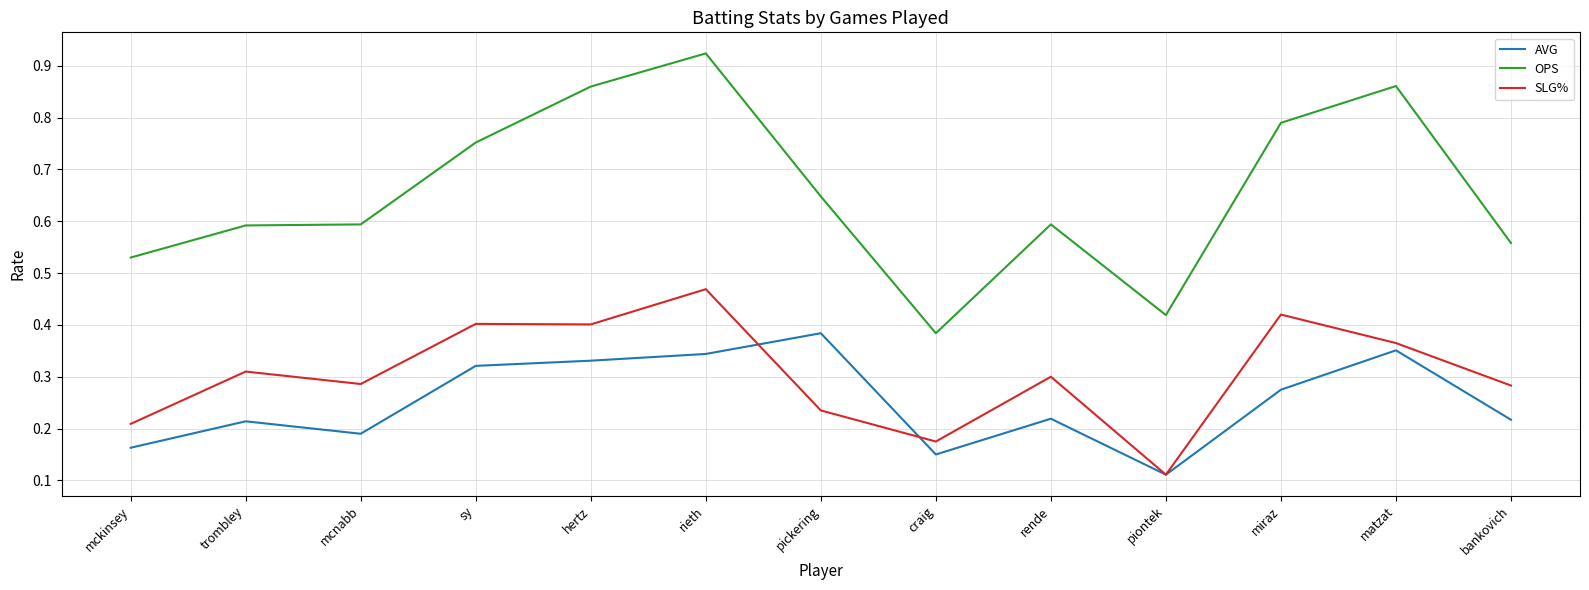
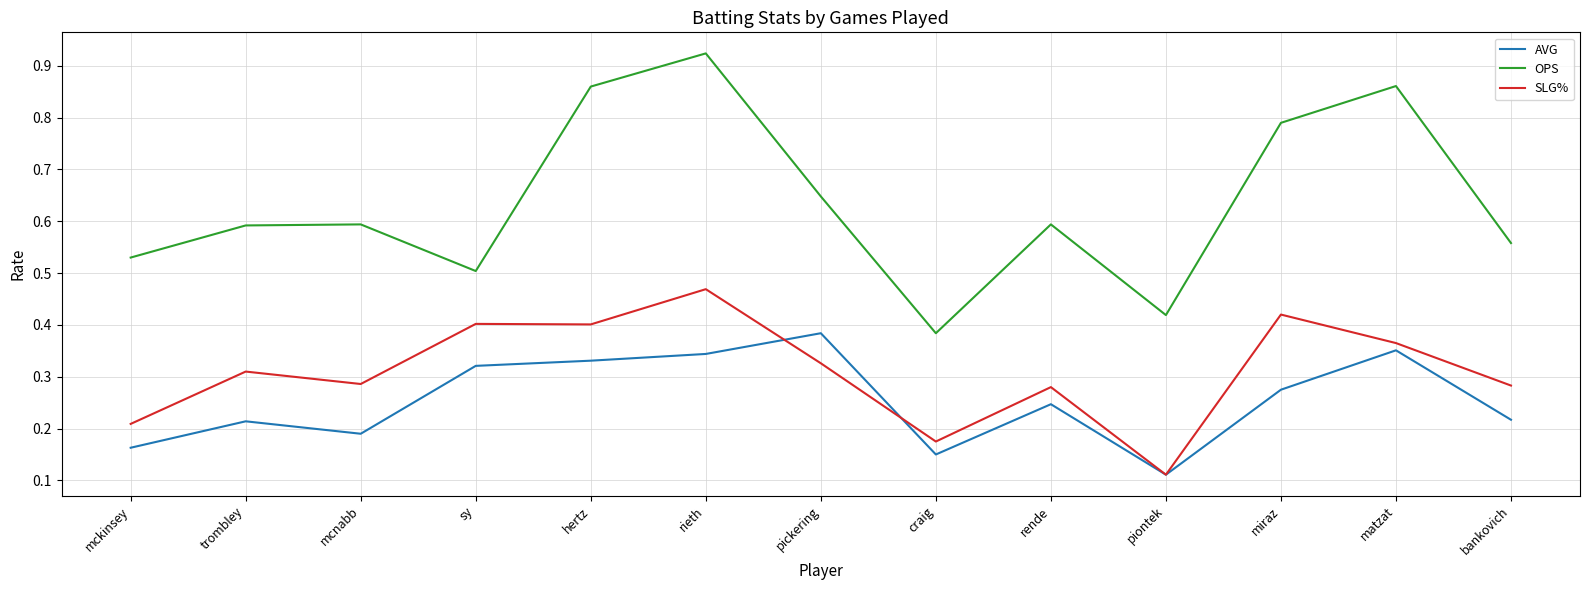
  {
    "AVG": {
      "mckinsey": 0.16,
      "trombley": 0.21,
      "mcnabb": 0.19,
      "sy": 0.32,
      "hertz": 0.33,
      "rieth": 0.34,
      "pickering": 0.38,
      "craig": 0.15,
-     "rende": 0.22,
+     "rende": 0.25,
      "miraz": 0.28,
      "matzat": 0.35,
      "bankovich": 0.22
    },
    "OPS": {
      "mckinsey": 0.53,
      "trombley": 0.59,
      "mcnabb": 0.59,
-     "sy": 0.75,
+     "sy": 0.50,
      "hertz": 0.86,
      "rieth": 0.92,
      "pickering": 0.65,
      "craig": 0.38,
      "rende": 0.59,
      "piontek": 0.42,
      "miraz": 0.79,
      "matzat": 0.86,
      "bankovich": 0.56
    },
    "SLG%": {
      "mckinsey": 0.21,
      "trombley": 0.31,
      "mcnabb": 0.29,
      "sy": 0.40,
      "hertz": 0.40,
      "rieth": 0.47,
-     "pickering": 0.24,
+     "pickering": 0.33,
      "craig": 0.18,
-     "rende": 0.30,
+     "rende": 0.28,
      "miraz": 0.42,
      "matzat": 0.37,
      "bankovich": 0.28
    }
  }
